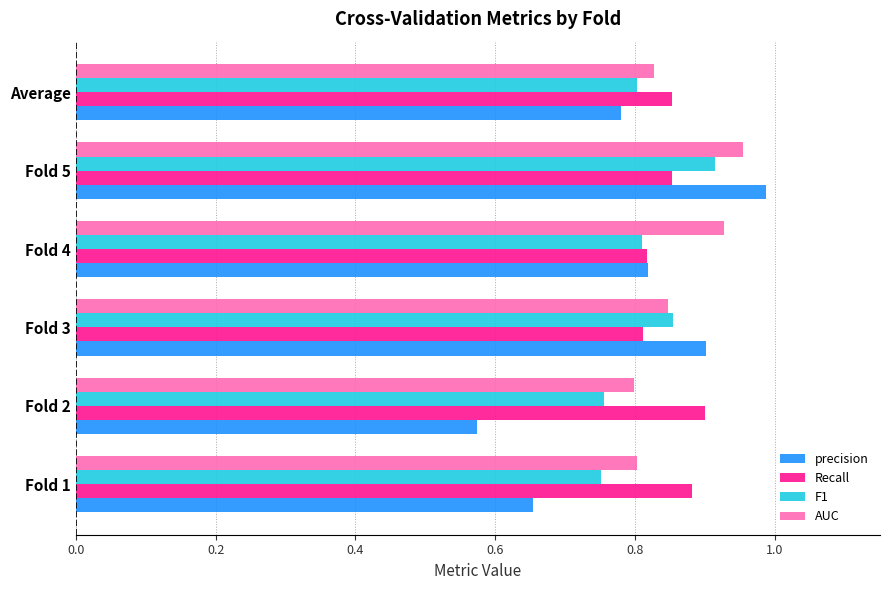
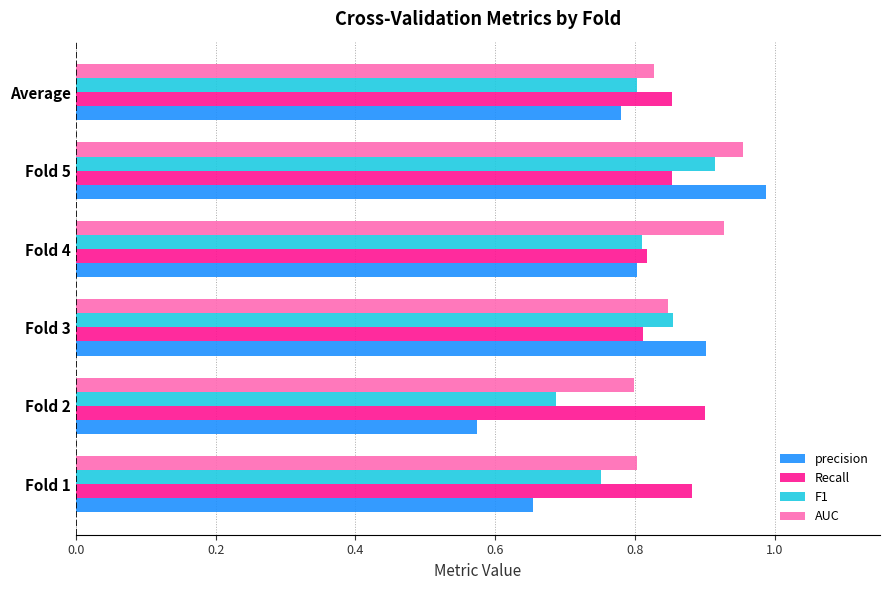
  {
    "precision": {
      "Average": 0.78,
      "Fold 5": 0.99,
-     "Fold 4": 0.82,
+     "Fold 4": 0.80,
      "Fold 3": 0.90,
      "Fold 2": 0.57,
      "Fold 1": 0.65
    },
    "Recall": {
      "Average": 0.85,
      "Fold 5": 0.85,
      "Fold 4": 0.82,
      "Fold 3": 0.81,
      "Fold 2": 0.90,
      "Fold 1": 0.88
    },
    "F1": {
      "Average": 0.80,
      "Fold 5": 0.91,
      "Fold 4": 0.81,
      "Fold 3": 0.85,
-     "Fold 2": 0.76,
+     "Fold 2": 0.69,
      "Fold 1": 0.75
    },
    "AUC": {
      "Average": 0.83,
      "Fold 5": 0.95,
      "Fold 4": 0.93,
      "Fold 3": 0.85,
      "Fold 2": 0.80,
      "Fold 1": 0.80
    }
  }
